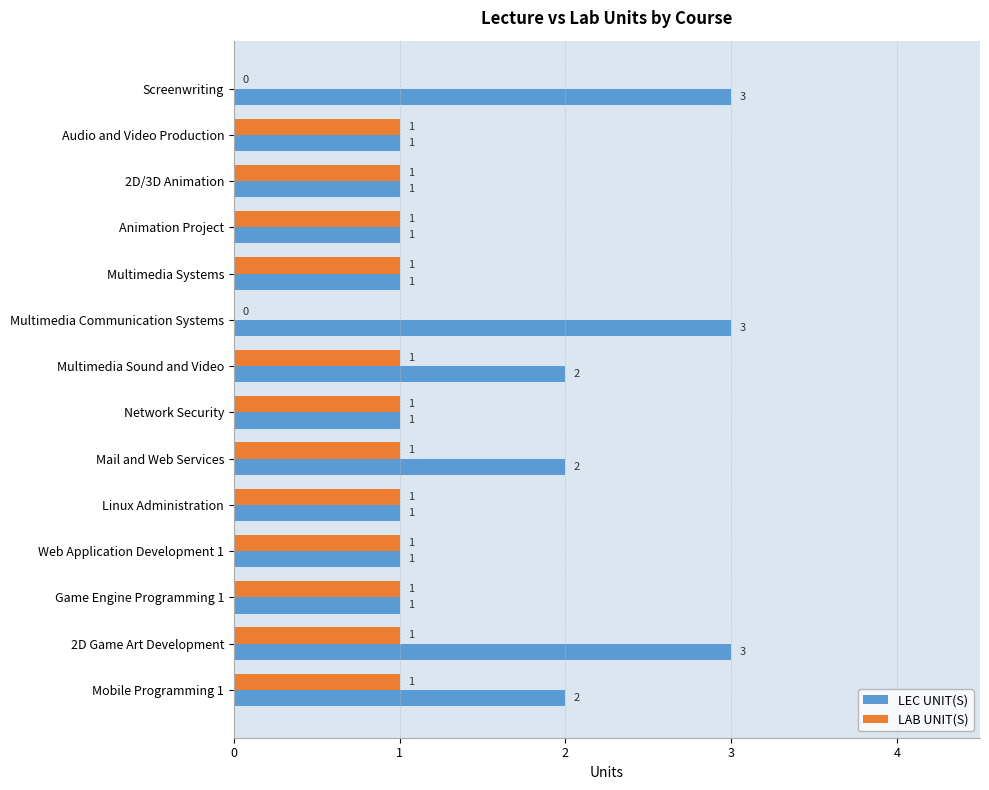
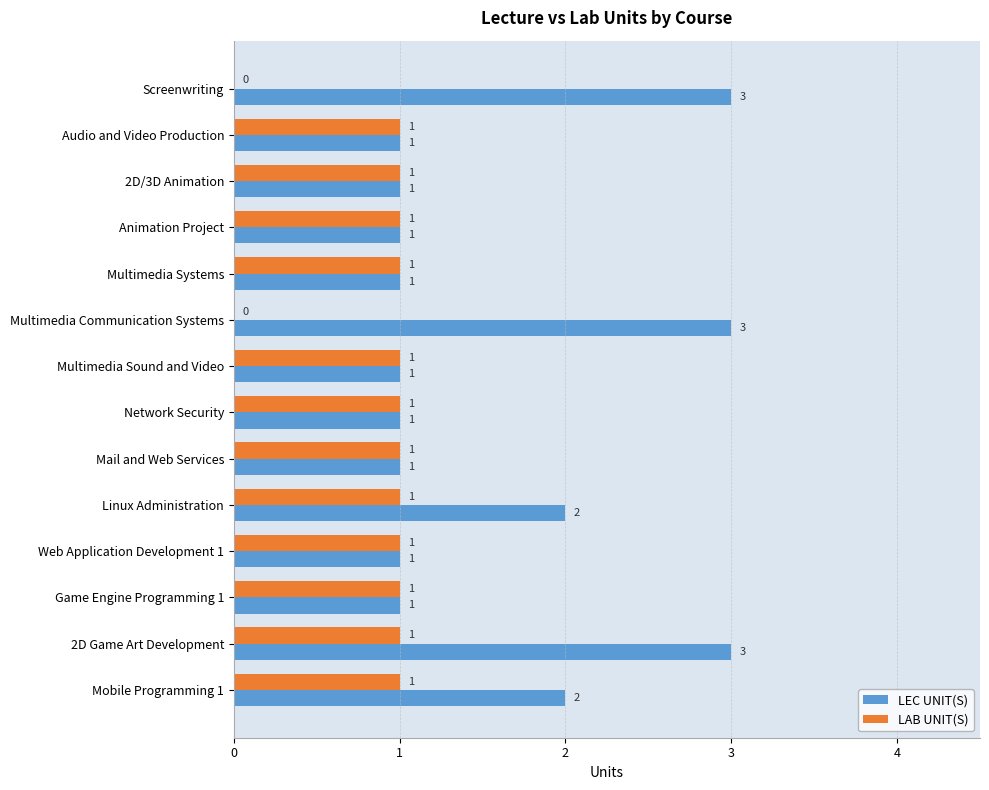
  {
    "LEC UNIT(S)": {
      "Screenwriting": 3,
      "Audio and Video Production": 1,
      "2D/3D Animation": 1,
      "Animation Project": 1,
      "Multimedia Systems": 1,
      "Multimedia Communication Systems": 3,
-     "Multimedia Sound and Video": 2,
+     "Multimedia Sound and Video": 1,
      "Network Security": 1,
-     "Mail and Web Services": 2,
-     "Linux Administration": 1,
+     "Mail and Web Services": 1,
+     "Linux Administration": 2,
      "Web Application Development 1": 1,
      "Game Engine Programming 1": 1,
      "2D Game Art Development": 3,
      "Mobile Programming 1": 2
    },
    "LAB UNIT(S)": {
      "Screenwriting": 0,
      "Audio and Video Production": 1,
      "2D/3D Animation": 1,
      "Animation Project": 1,
      "Multimedia Systems": 1,
      "Multimedia Communication Systems": 0,
      "Multimedia Sound and Video": 1,
      "Network Security": 1,
      "Mail and Web Services": 1,
      "Linux Administration": 1,
      "Web Application Development 1": 1,
      "Game Engine Programming 1": 1,
      "2D Game Art Development": 1,
      "Mobile Programming 1": 1
    }
  }
